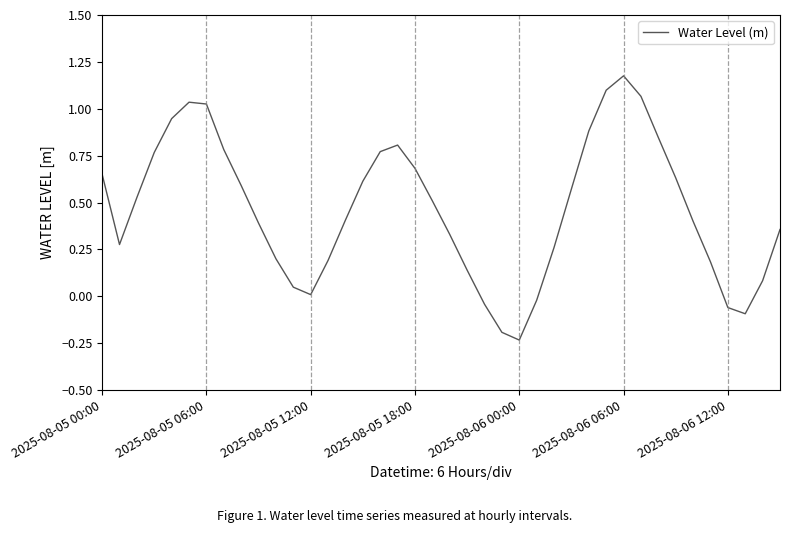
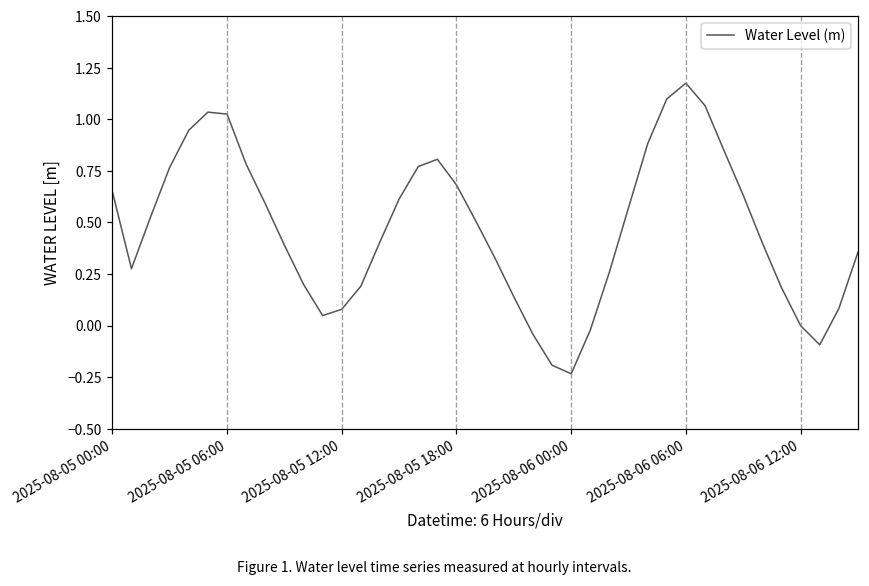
  {
    "2025-08-05 00:00": 0.65,
    "2025-08-05 06:00": 1.03,
-   "2025-08-05 12:00": 0.01,
+   "2025-08-05 12:00": 0.08,
    "2025-08-05 18:00": 0.68,
    "2025-08-06 00:00": -0.23,
    "2025-08-06 06:00": 1.18,
-   "2025-08-06 12:00": -0.06
+   "2025-08-06 12:00": 0.00
  }
